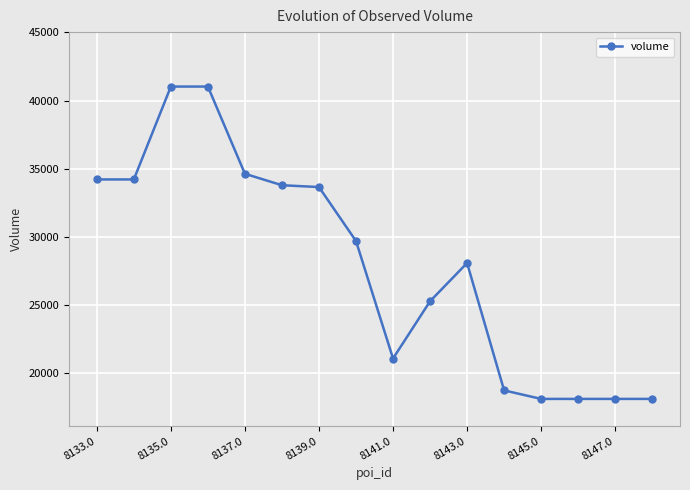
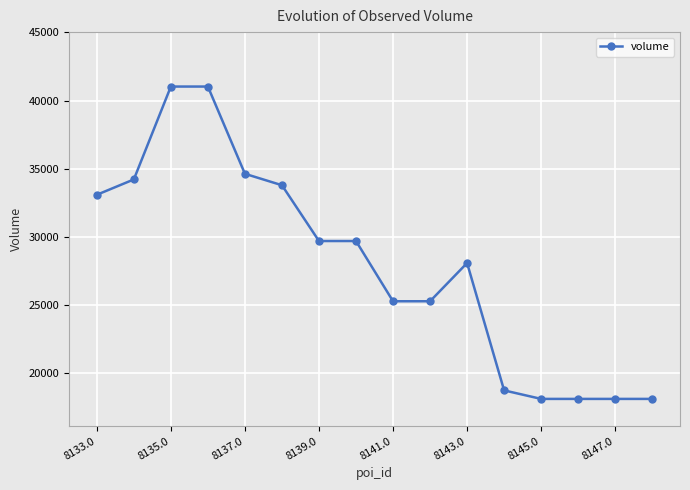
  {
-   "8133.0": 34200,
+   "8133.0": 33100,
    "8135.0": 41000,
    "8137.0": 34600,
-   "8139.0": 33600,
-   "8141.0": 21000,
+   "8139.0": 29700,
+   "8141.0": 25300,
    "8143.0": 28100,
    "8145.0": 18100,
    "8147.0": 18100
  }
